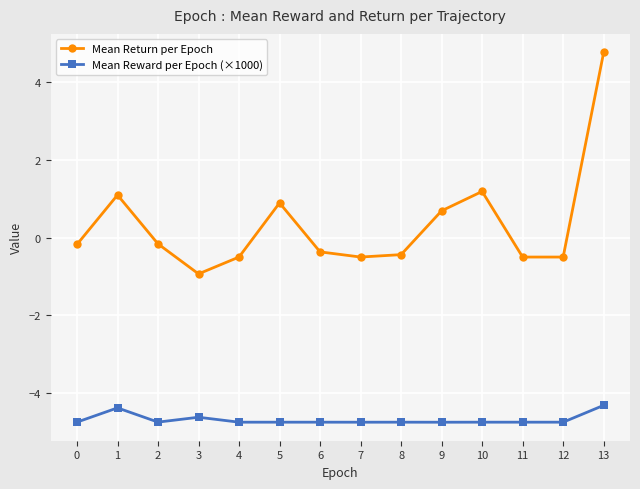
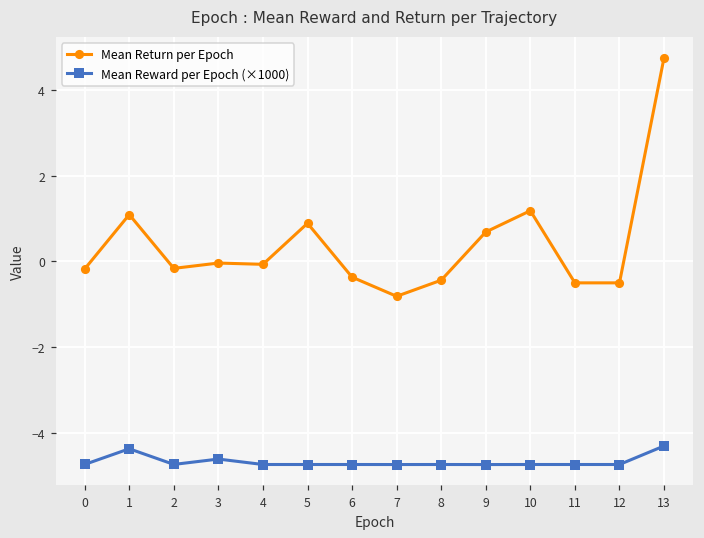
  {
    "Mean Return per Epoch": {
      "0": -0.2,
      "1": 1.1,
      "2": -0.2,
-     "3": -0.9,
-     "4": -0.5,
+     "3": 0.0,
+     "4": -0.1,
      "5": 0.9,
      "6": -0.4,
-     "7": -0.5,
+     "7": -0.8,
      "8": -0.4,
      "9": 0.7,
      "10": 1.2,
      "11": -0.5,
      "12": -0.5,
      "13": 4.8
    },
    "Mean Reward per Epoch (×1000)": {
      "0": -4.7,
      "1": -4.4,
      "2": -4.7,
      "3": -4.6,
      "4": -4.7,
      "5": -4.7,
      "6": -4.7,
      "7": -4.7,
      "8": -4.7,
      "9": -4.7,
      "10": -4.7,
      "11": -4.7,
      "12": -4.7,
      "13": -4.3
    }
  }
